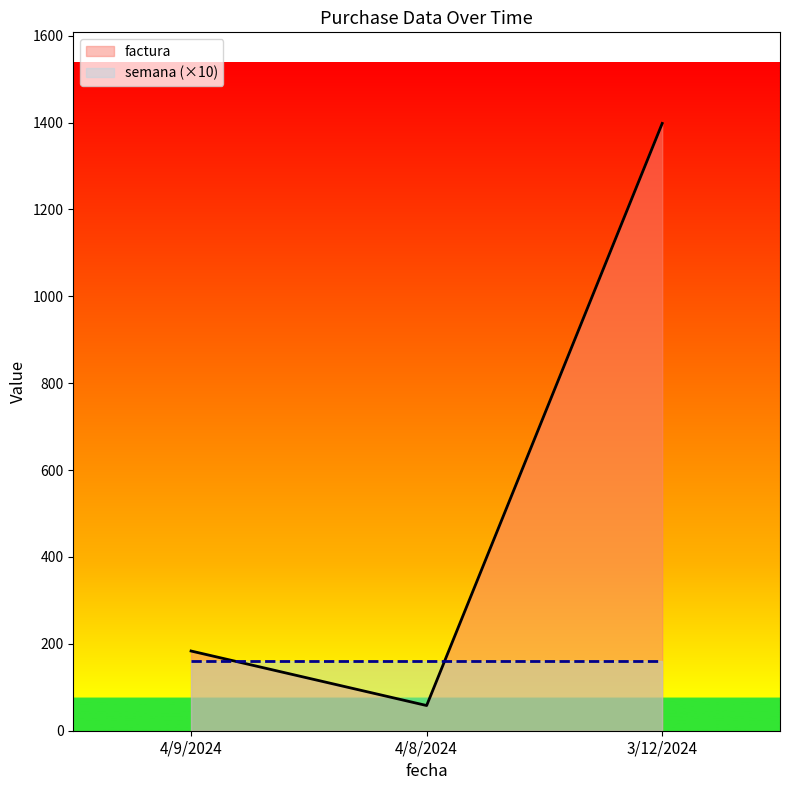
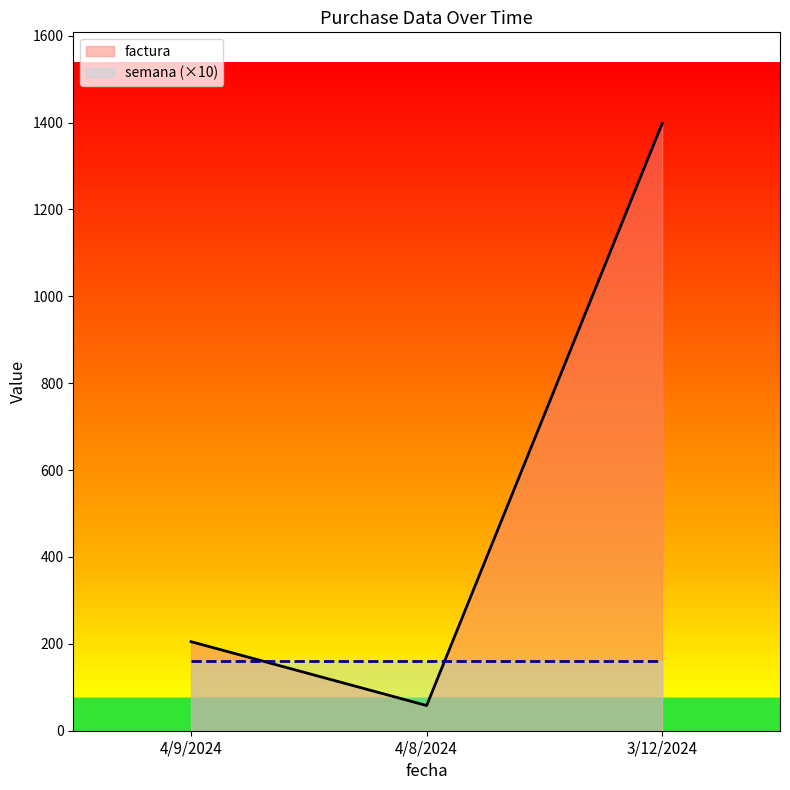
  {
    "factura": {
-     "4/9/2024": 180,
+     "4/9/2024": 210,
      "4/8/2024": 60,
      "3/12/2024": 1400
    },
    "semana (×10)": {
      "4/9/2024": 160,
      "4/8/2024": 160,
      "3/12/2024": 160
    }
  }
